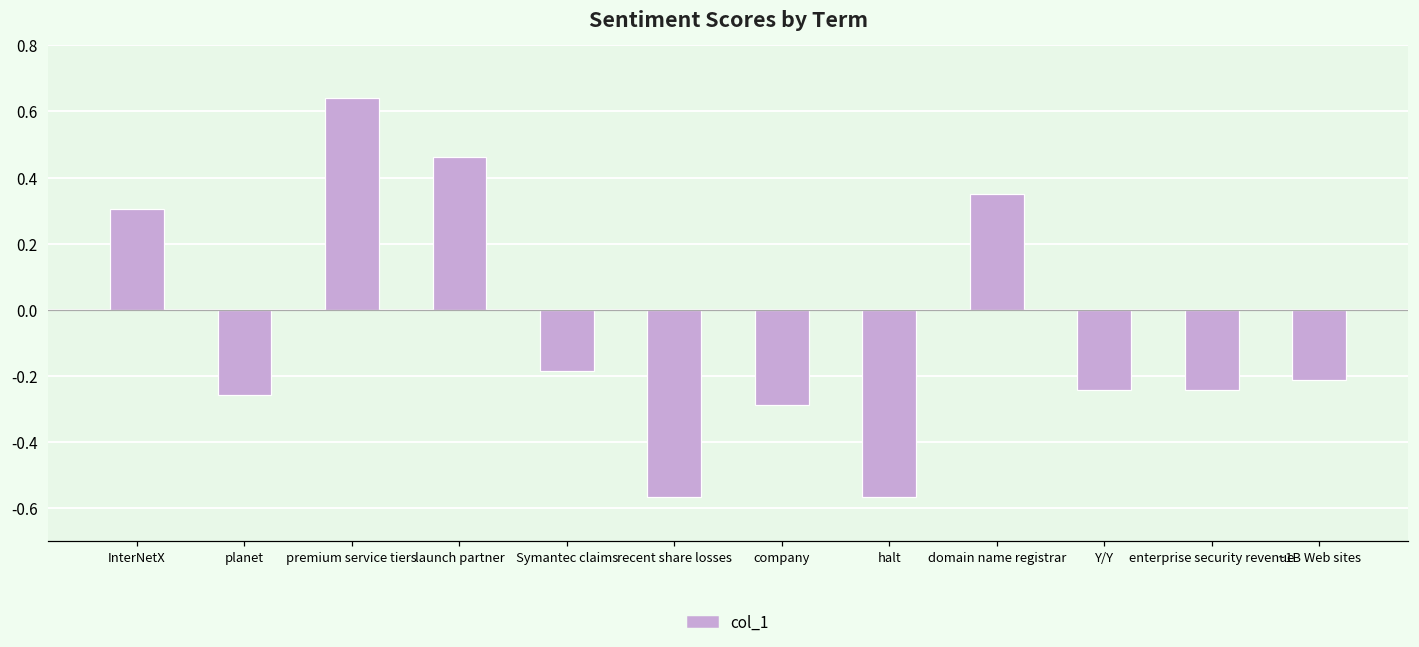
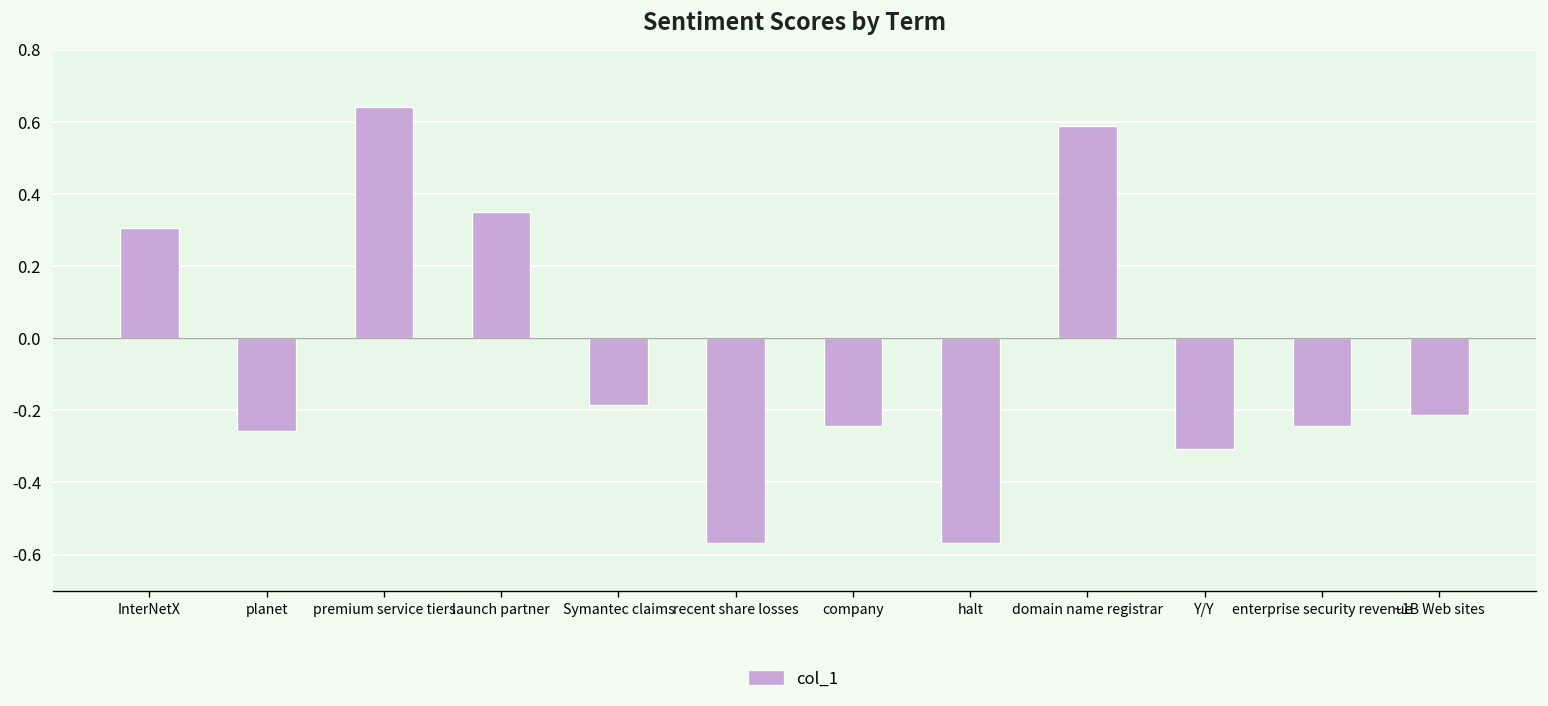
  {
    "InterNetX": 0.31,
    "planet": -0.26,
    "premium service tiers": 0.64,
-   "launch partner": 0.46,
+   "launch partner": 0.35,
    "Symantec claims": -0.19,
    "recent share losses": -0.57,
-   "company": -0.29,
+   "company": -0.24,
    "halt": -0.57,
-   "domain name registrar": 0.35,
-   "Y/Y": -0.24,
+   "domain name registrar": 0.59,
+   "Y/Y": -0.31,
    "enterprise security revenue": -0.24
  }
